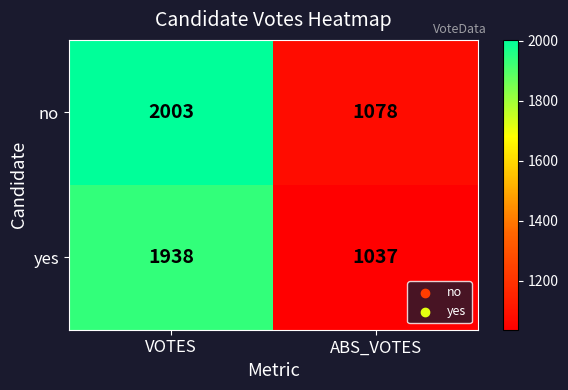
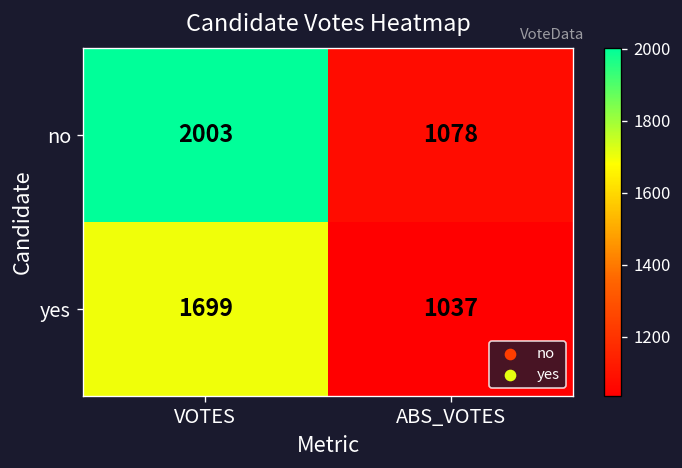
  {
    "no": {
      "VOTES": 2003,
      "ABS_VOTES": 1078
    },
    "yes": {
-     "VOTES": 1938,
+     "VOTES": 1699,
      "ABS_VOTES": 1037
    }
  }
